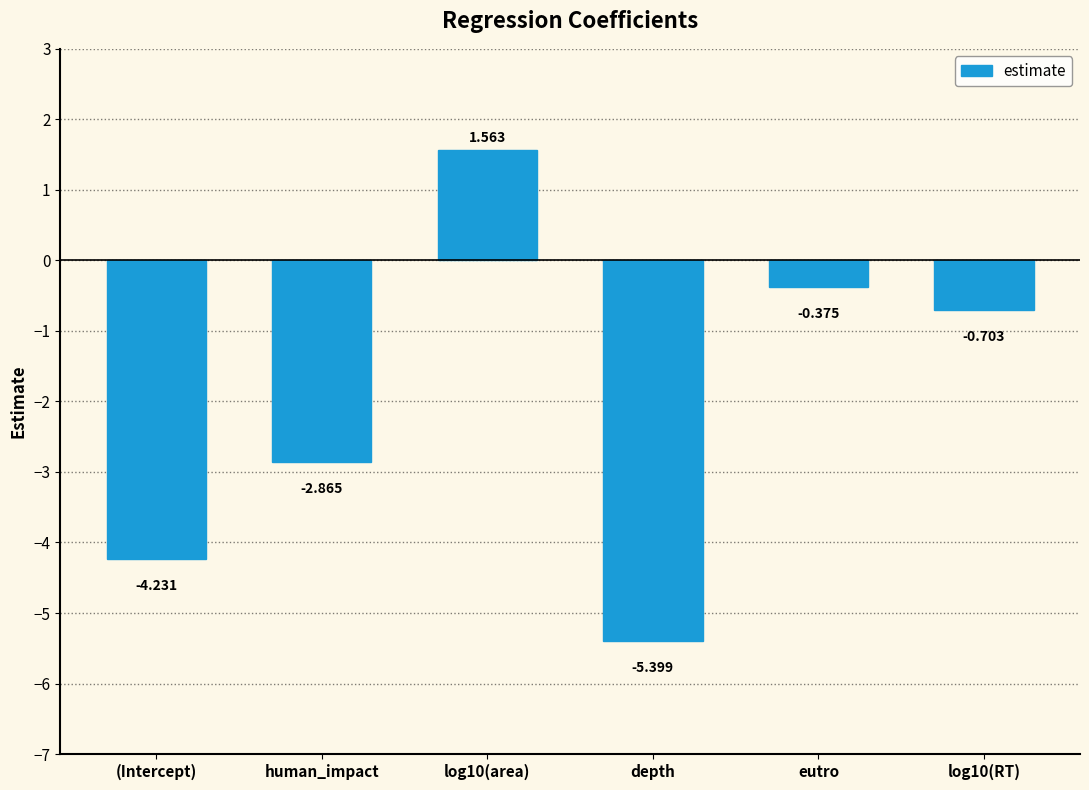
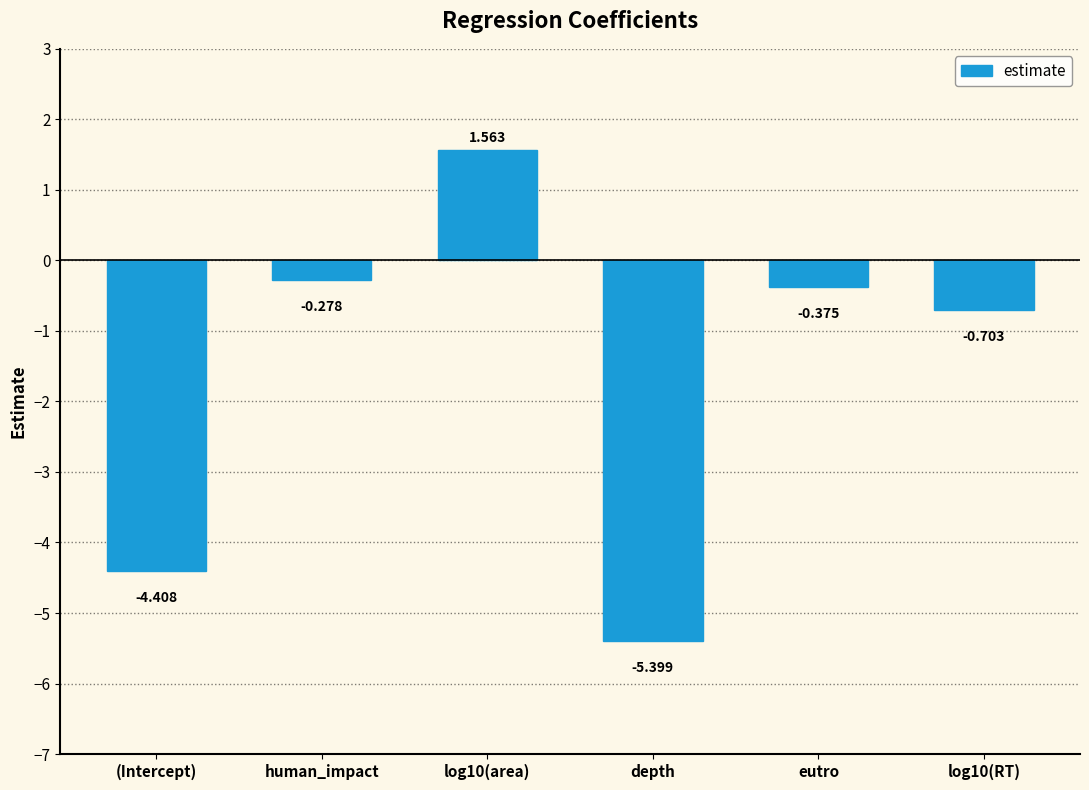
  {
-   "(Intercept)": -4.231,
-   "human_impact": -2.865,
+   "(Intercept)": -4.408,
+   "human_impact": -0.278,
    "log10(area)": 1.563,
    "depth": -5.399,
    "eutro": -0.375,
    "log10(RT)": -0.703
  }
